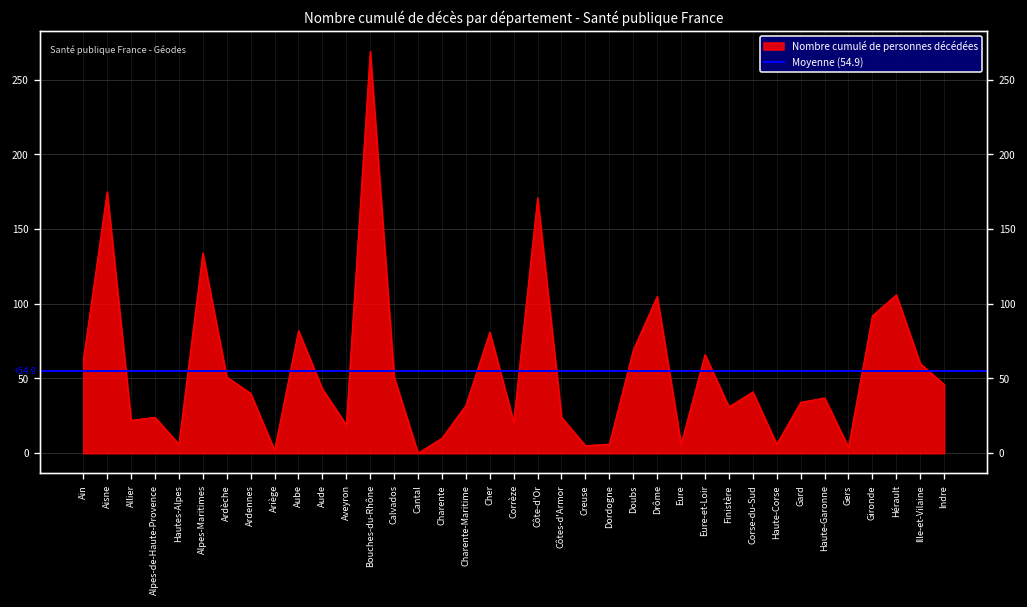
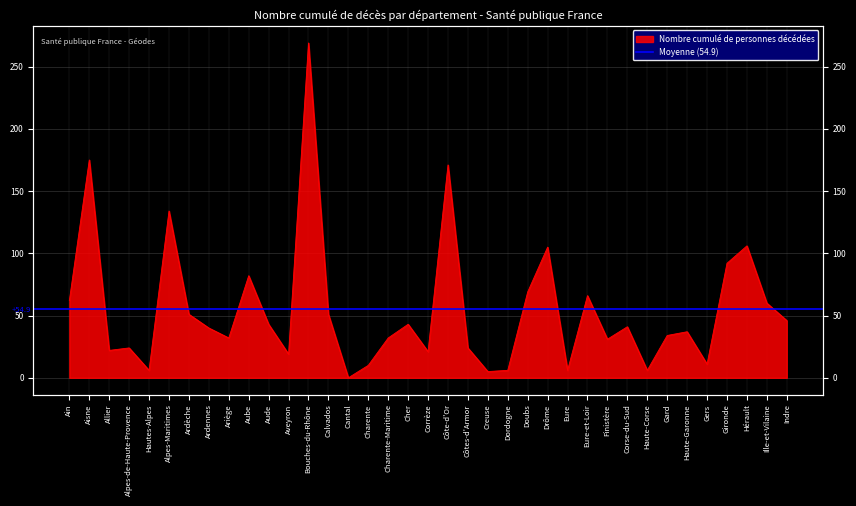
  {
    "Ain": 62,
    "Aisne": 175,
    "Allier": 22,
    "Alpes-de-Haute-Provence": 24,
    "Hautes-Alpes": 6,
    "Alpes-Maritimes": 134,
    "Ardèche": 51,
    "Ardennes": 40,
-   "Ariège": 2,
+   "Ariège": 32,
    "Aube": 82,
    "Aude": 43,
    "Aveyron": 19,
    "Bouches-du-Rhône": 269,
    "Calvados": 51,
    "Cantal": 0,
    "Charente": 10,
    "Charente-Maritime": 32,
-   "Cher": 81,
+   "Cher": 43,
    "Corrèze": 21,
    "Côte-d'Or": 171,
    "Côtes-d'Armor": 24,
    "Creuse": 5,
    "Dordogne": 6,
    "Doubs": 69,
    "Drôme": 105,
    "Eure": 6,
    "Eure-et-Loir": 66,
    "Finistère": 31,
    "Corse-du-Sud": 41,
    "Haute-Corse": 6,
    "Gard": 34,
    "Haute-Garonne": 37,
-   "Gers": 4,
+   "Gers": 11,
    "Gironde": 92,
    "Hérault": 106,
    "Ille-et-Vilaine": 60,
    "Indre": 46
  }
